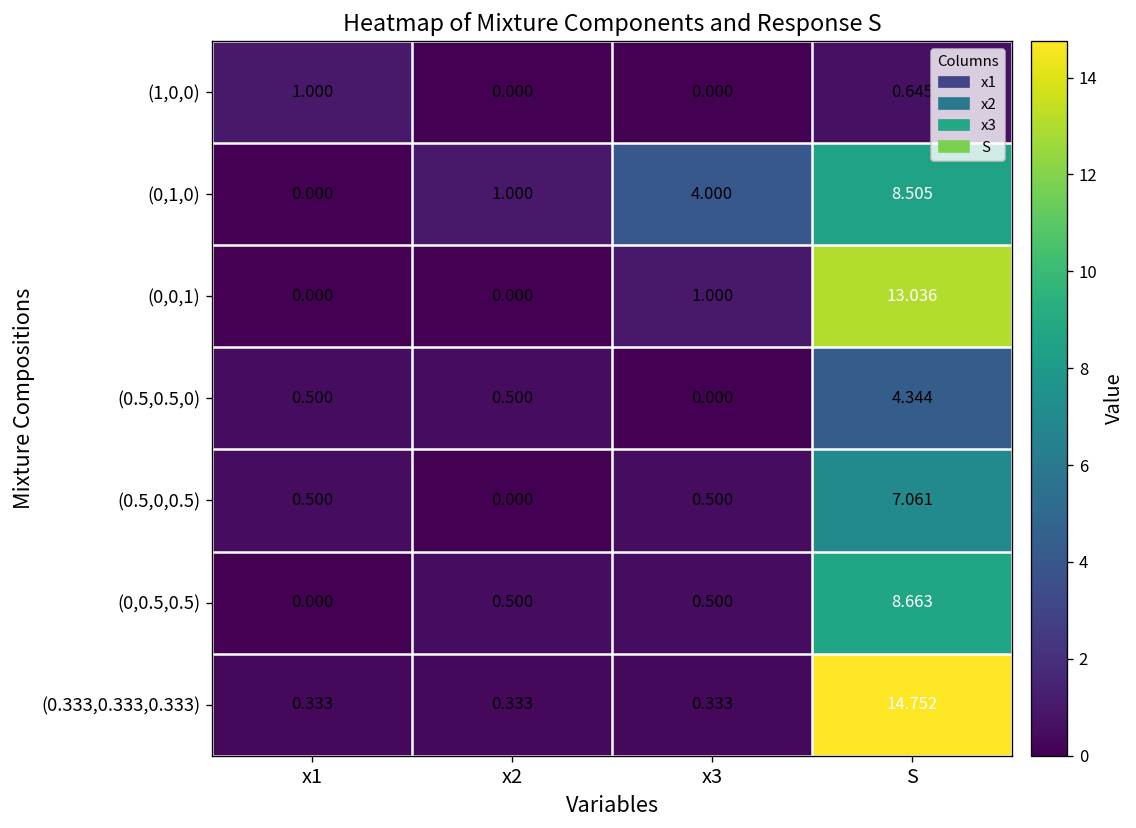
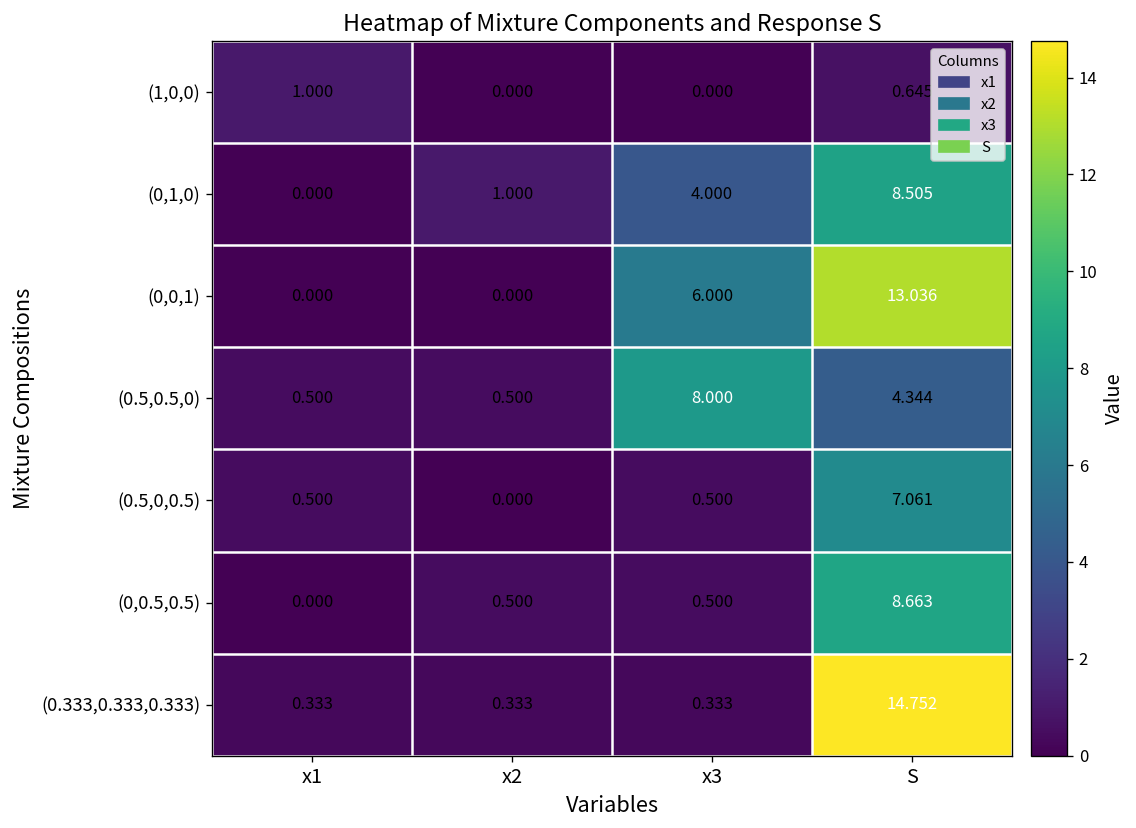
  {
    "(1,0,0)": {
      "x1": 1.000,
      "x2": 0.000,
      "x3": 0.000
    },
    "(0,1,0)": {
      "x1": 0.000,
      "x2": 1.000,
      "x3": 4.000,
      "S": 8.505
    },
    "(0,0,1)": {
      "x1": 0.000,
      "x2": 0.000,
-     "x3": 1.000,
+     "x3": 6.000,
      "S": 13.036
    },
    "(0.5,0.5,0)": {
      "x1": 0.500,
      "x2": 0.500,
-     "x3": 0.000,
+     "x3": 8.000,
      "S": 4.344
    },
    "(0.5,0,0.5)": {
      "x1": 0.500,
      "x2": 0.000,
      "x3": 0.500,
      "S": 7.061
    },
    "(0,0.5,0.5)": {
      "x1": 0.000,
      "x2": 0.500,
      "x3": 0.500,
      "S": 8.663
    },
    "(0.333,0.333,0.333)": {
      "x1": 0.333,
      "x2": 0.333,
      "x3": 0.333,
      "S": 14.752
    }
  }
